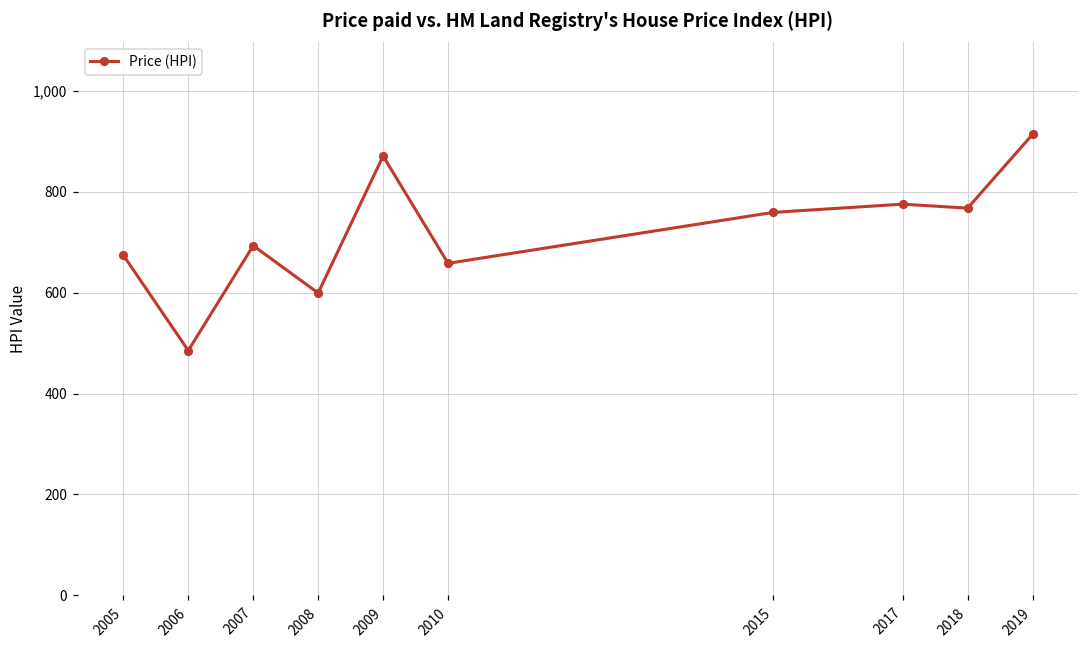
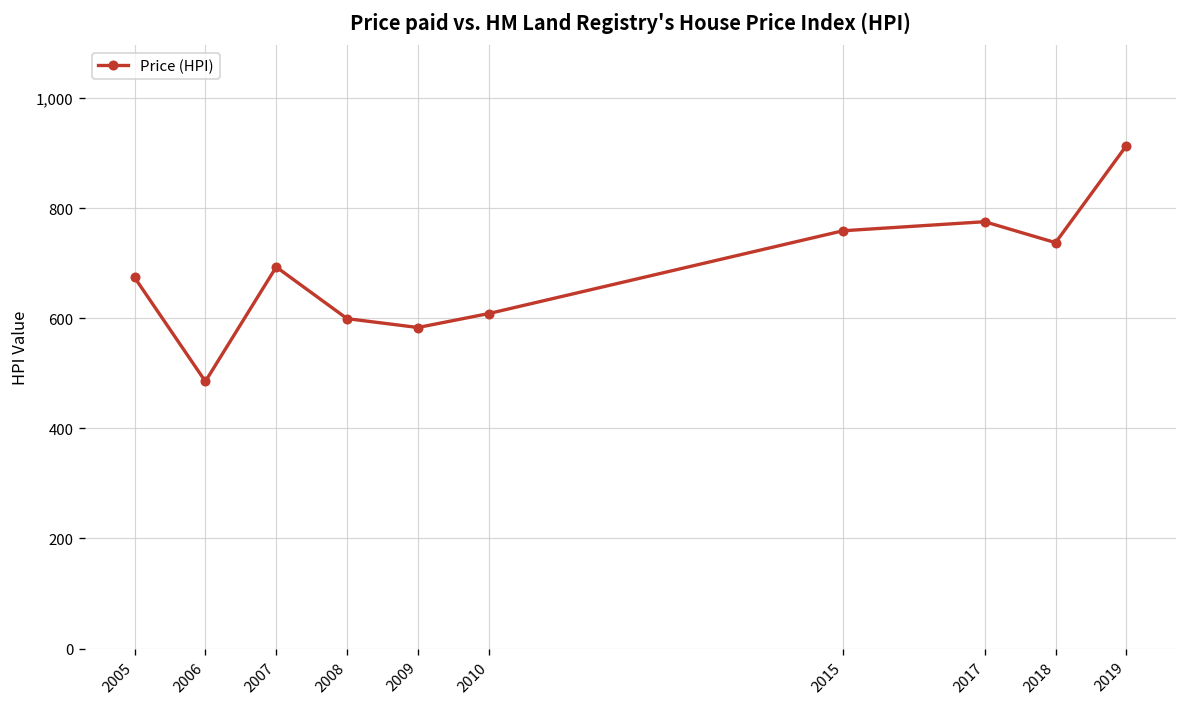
  {
    "2005": 670,
    "2006": 490,
    "2007": 690,
    "2008": 600,
-   "2009": 870,
-   "2010": 660,
+   "2009": 580,
+   "2010": 610,
    "2015": 760,
    "2017": 780,
-   "2018": 770,
+   "2018": 740,
    "2019": 910
  }
